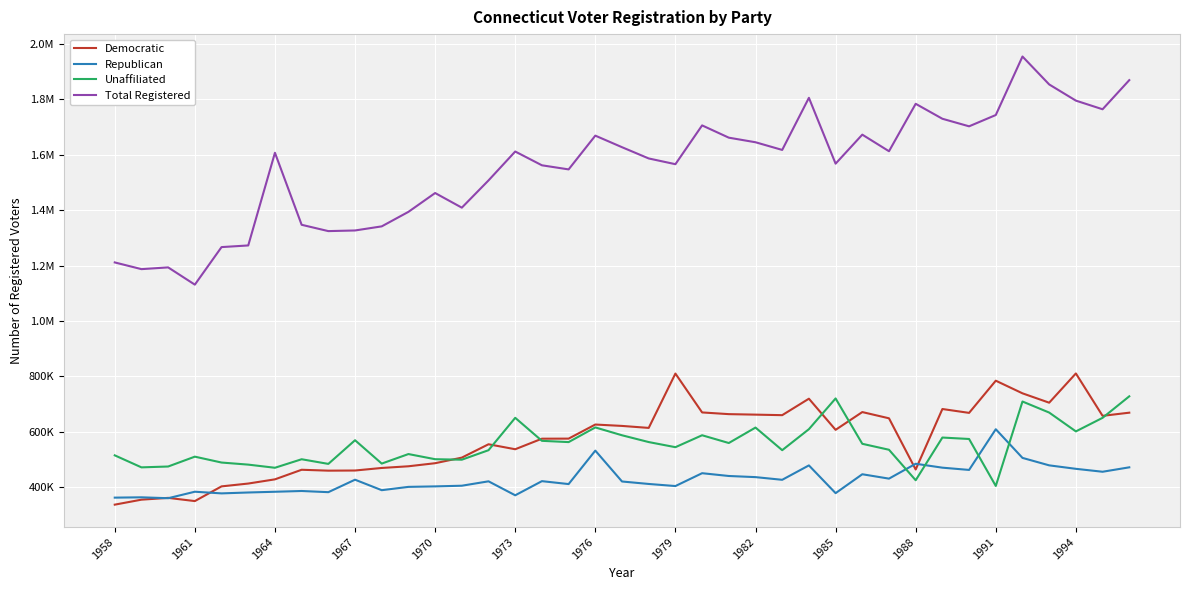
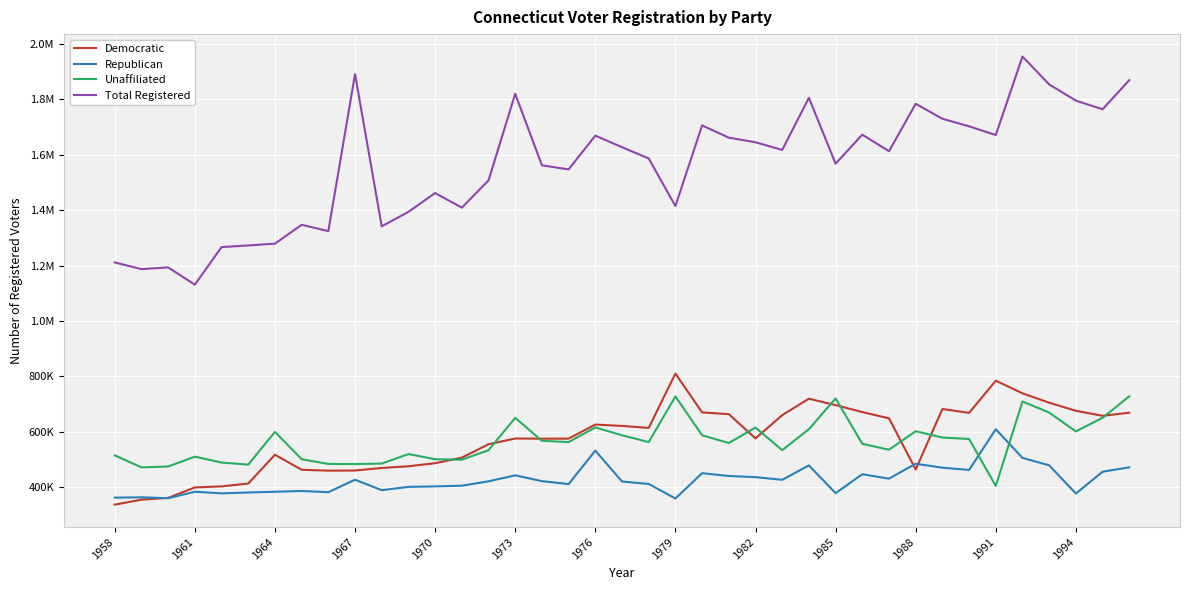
  {
    "Democratic": {
      "1958": 340000,
-     "1961": 350000,
-     "1964": 430000,
+     "1961": 400000,
+     "1964": 520000,
      "1967": 460000,
      "1970": 490000,
-     "1973": 540000,
+     "1973": 570000,
      "1976": 630000,
      "1979": 810000,
-     "1982": 660000,
-     "1985": 610000,
+     "1982": 580000,
+     "1985": 700000,
      "1988": 460000,
      "1991": 780000,
-     "1994": 810000
+     "1994": 680000
    },
    "Republican": {
      "1958": 360000,
      "1961": 380000,
      "1964": 380000,
      "1967": 430000,
      "1970": 400000,
-     "1973": 370000,
+     "1973": 440000,
      "1976": 530000,
-     "1979": 400000,
+     "1979": 360000,
      "1982": 440000,
      "1985": 380000,
      "1988": 480000,
      "1991": 610000,
-     "1994": 470000
+     "1994": 380000
    },
    "Unaffiliated": {
      "1958": 510000,
      "1961": 510000,
-     "1964": 470000,
-     "1967": 570000,
+     "1964": 600000,
+     "1967": 480000,
      "1970": 500000,
      "1973": 650000,
      "1976": 610000,
-     "1979": 540000,
+     "1979": 730000,
      "1982": 610000,
      "1985": 720000,
-     "1988": 420000,
+     "1988": 600000,
      "1991": 400000,
      "1994": 600000
    },
    "Total Registered": {
      "1958": 1210000,
      "1961": 1130000,
-     "1964": 1610000,
-     "1967": 1330000,
+     "1964": 1280000,
+     "1967": 1890000,
      "1970": 1460000,
-     "1973": 1610000,
+     "1973": 1820000,
      "1976": 1670000,
-     "1979": 1570000,
+     "1979": 1410000,
      "1982": 1650000,
      "1985": 1570000,
      "1988": 1780000,
-     "1991": 1740000,
+     "1991": 1670000,
      "1994": 1800000
    }
  }
